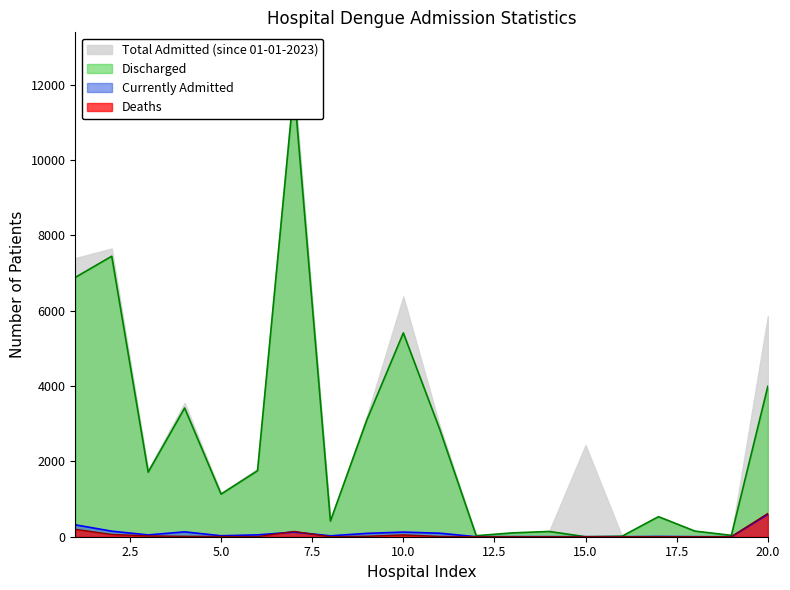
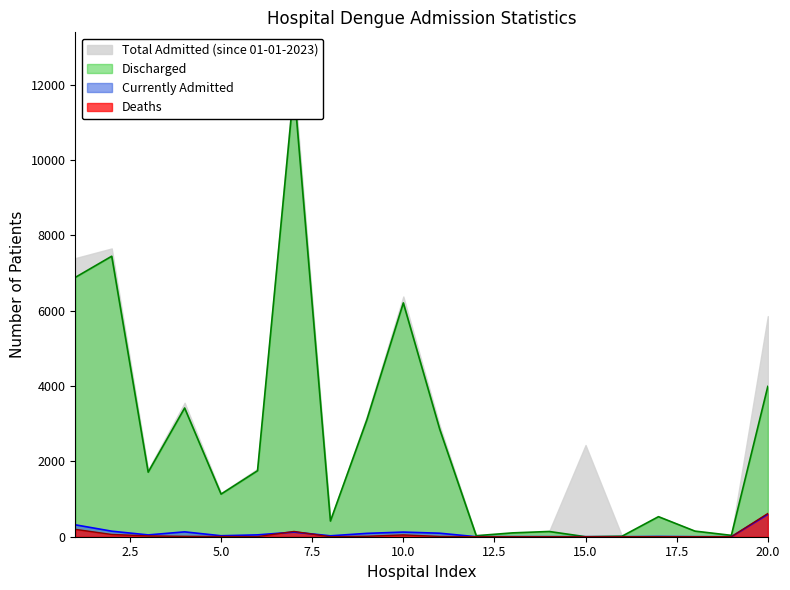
  {
    "Total Admitted (since 01-01-2023)": {
      "10.0": 6400,
      "15.0": 2400,
      "20.0": 5900
    },
    "Discharged": {
-     "10.0": 5400,
+     "10.0": 6200,
      "20.0": 4000
    },
    "Currently Admitted": {
      "10.0": 100
    },
    "Deaths": {
      "10.0": 0
    }
  }
